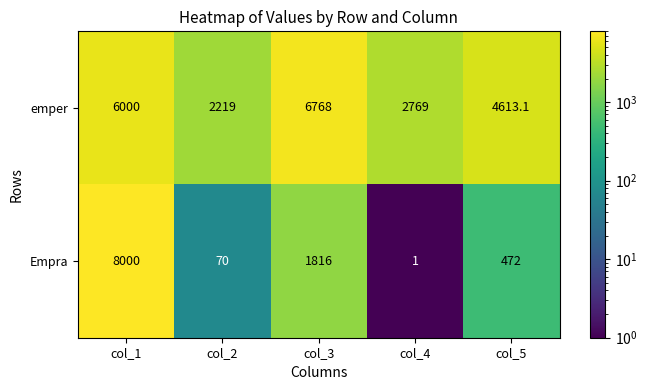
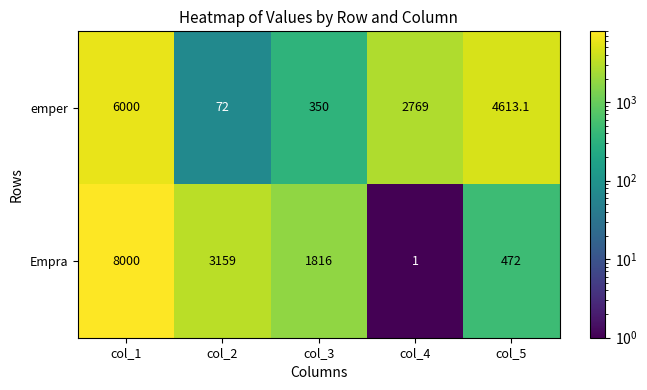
  {
    "emper": {
      "col_1": 6000,
-     "col_2": 2219,
-     "col_3": 6768,
+     "col_2": 72,
+     "col_3": 350,
      "col_4": 2769,
      "col_5": 4613.1
    },
    "Empra": {
      "col_1": 8000,
-     "col_2": 70,
+     "col_2": 3159,
      "col_3": 1816,
      "col_4": 1,
      "col_5": 472
    }
  }
